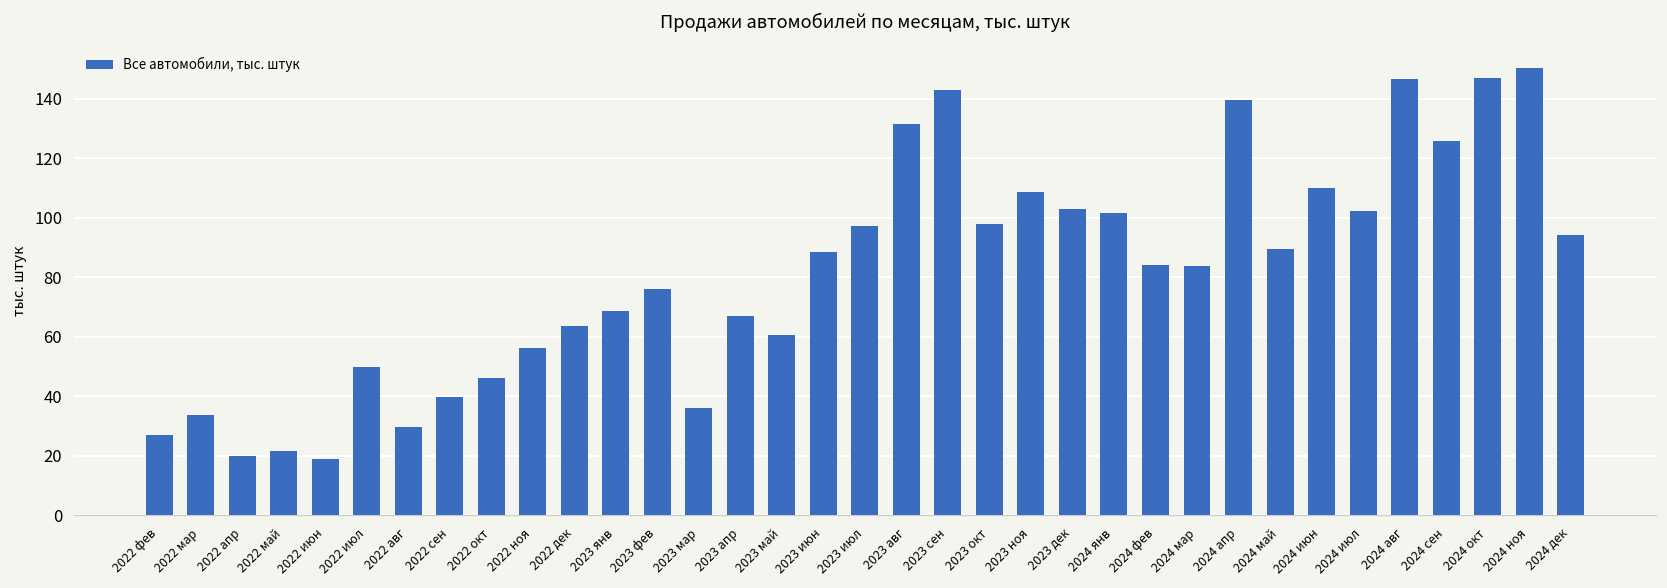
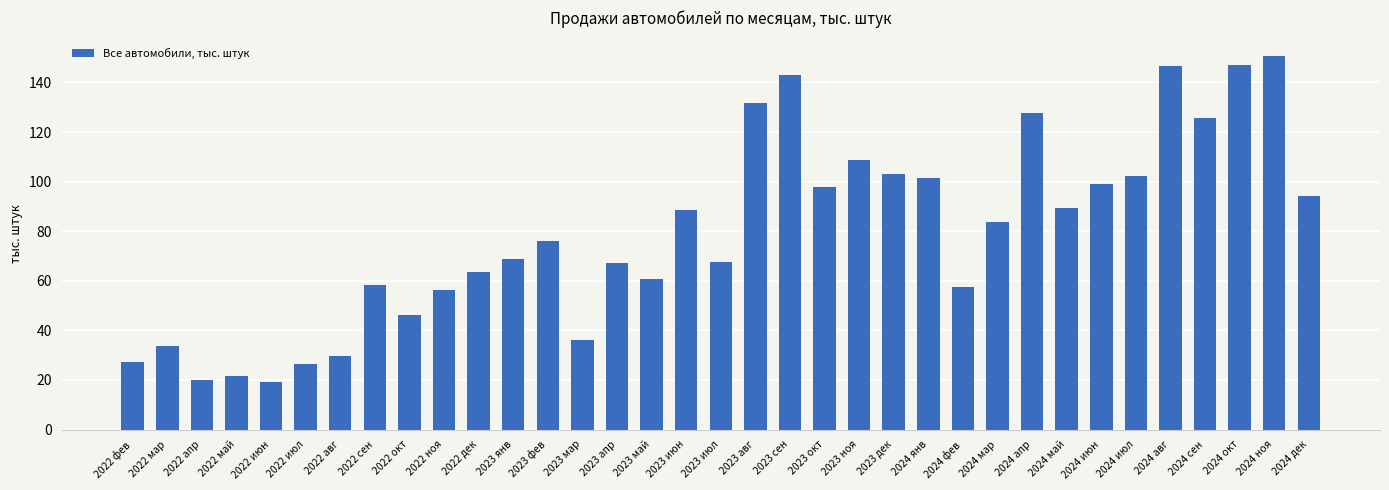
  {
    "2022 фев": 27,
    "2022 мар": 34,
    "2022 апр": 20,
    "2022 май": 22,
    "2022 июн": 19,
-   "2022 июл": 50,
+   "2022 июл": 26,
    "2022 авг": 30,
-   "2022 сен": 40,
+   "2022 сен": 58,
    "2022 окт": 46,
    "2022 ноя": 56,
    "2022 дек": 64,
    "2023 янв": 69,
    "2023 фев": 76,
    "2023 мар": 36,
    "2023 апр": 67,
    "2023 май": 61,
    "2023 июн": 89,
-   "2023 июл": 97,
+   "2023 июл": 68,
    "2023 авг": 132,
    "2023 сен": 143,
    "2023 окт": 98,
    "2023 ноя": 109,
    "2023 дек": 103,
    "2024 янв": 102,
-   "2024 фев": 84,
+   "2024 фев": 57,
    "2024 мар": 84,
-   "2024 апр": 140,
+   "2024 апр": 128,
    "2024 май": 89,
-   "2024 июн": 110,
+   "2024 июн": 99,
    "2024 июл": 102,
    "2024 авг": 147,
    "2024 сен": 126,
    "2024 окт": 147,
    "2024 ноя": 151,
    "2024 дек": 94
  }
